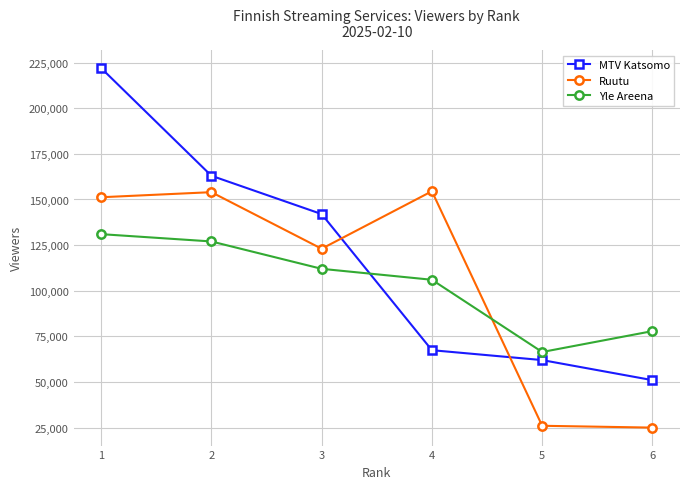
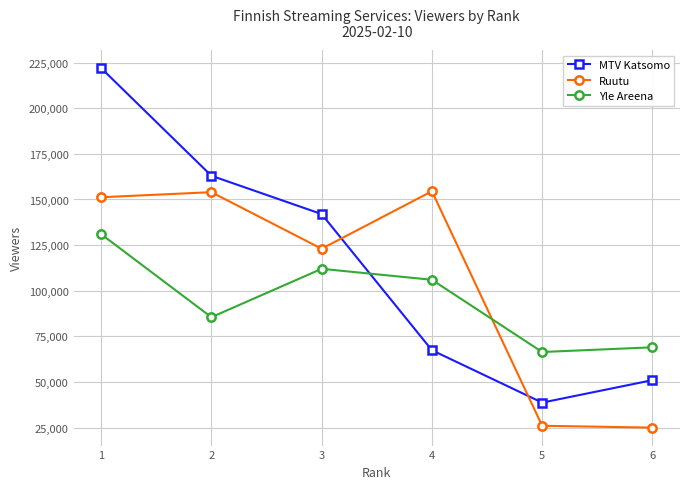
  {
    "MTV Katsomo": {
      "1": "222,000",
      "2": "163,000",
      "3": "142,000",
      "4": "67,000",
-     "5": "62,000",
+     "5": "39,000",
      "6": "51,000"
    },
    "Ruutu": {
      "1": "151,000",
      "2": "154,000",
      "3": "123,000",
      "4": "155,000",
      "5": "26,000",
      "6": "25,000"
    },
    "Yle Areena": {
      "1": "131,000",
-     "2": "127,000",
+     "2": "85,000",
      "3": "112,000",
      "4": "106,000",
      "5": "66,000",
-     "6": "78,000"
+     "6": "69,000"
    }
  }
